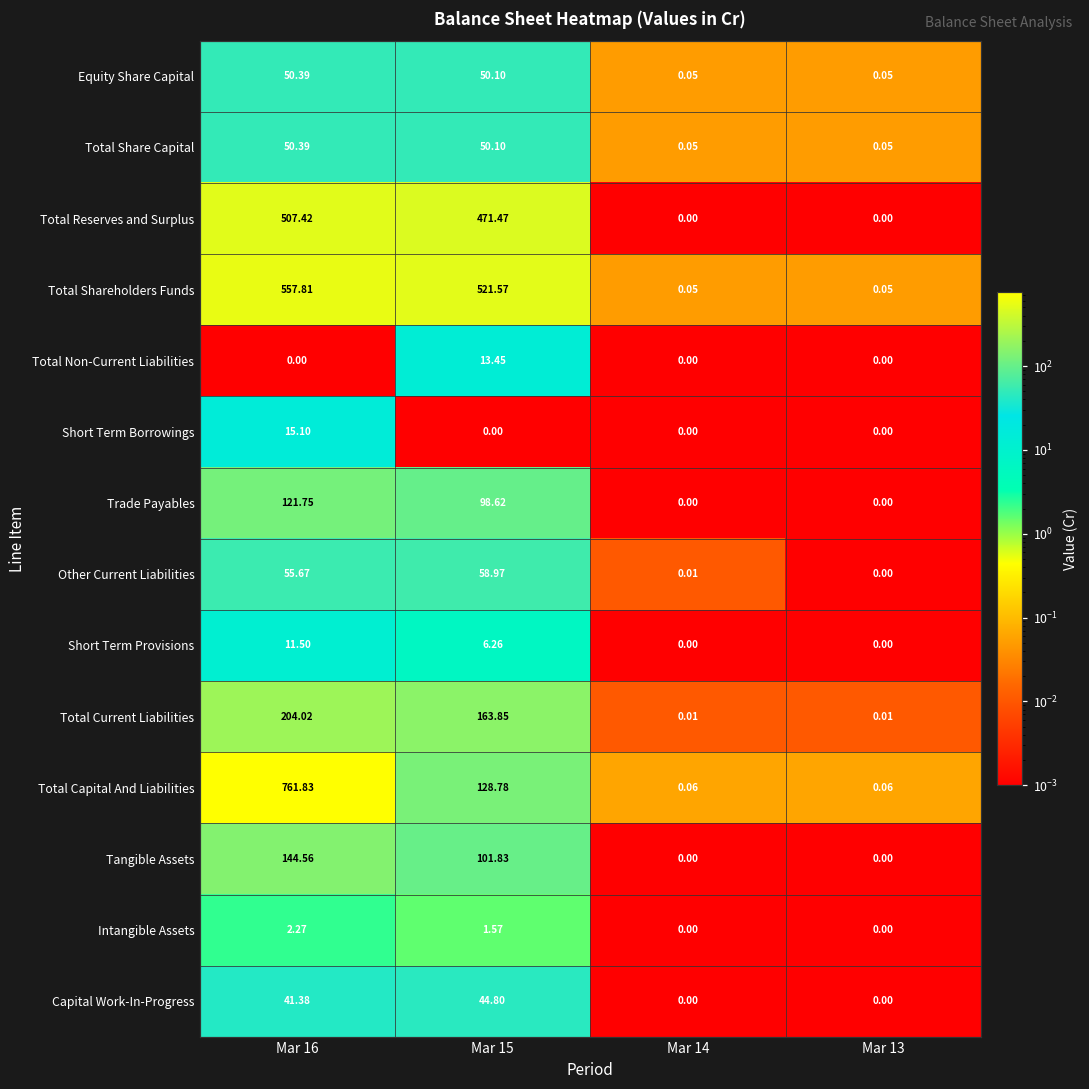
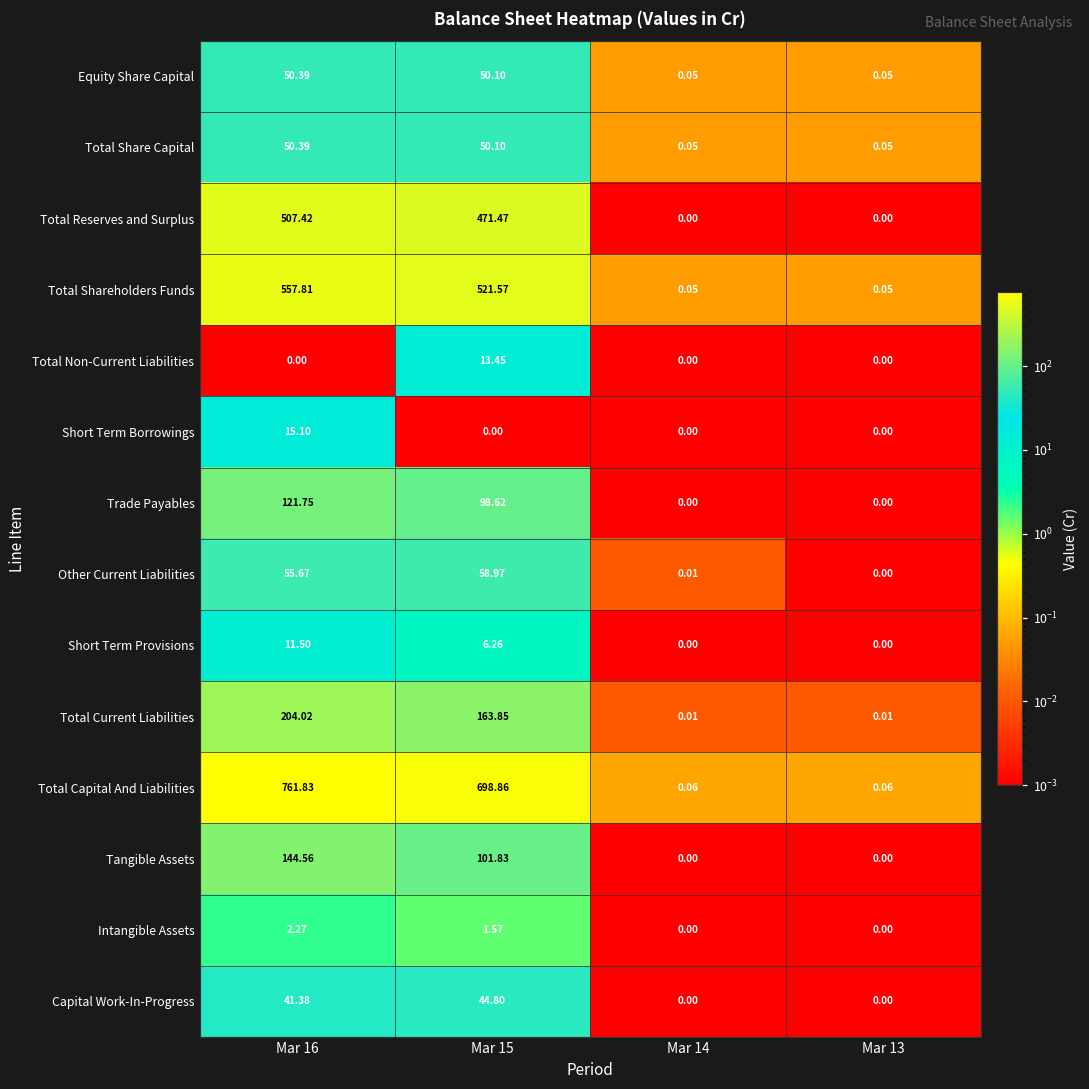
  {
    "Equity Share Capital": {
      "Mar 16": 50.39,
      "Mar 15": 50.10,
      "Mar 14": 0.05,
      "Mar 13": 0.05
    },
    "Total Share Capital": {
      "Mar 16": 50.39,
      "Mar 15": 50.10,
      "Mar 14": 0.05,
      "Mar 13": 0.05
    },
    "Total Reserves and Surplus": {
      "Mar 16": 507.42,
      "Mar 15": 471.47,
      "Mar 14": 0.00,
      "Mar 13": 0.00
    },
    "Total Shareholders Funds": {
      "Mar 16": 557.81,
      "Mar 15": 521.57,
      "Mar 14": 0.05,
      "Mar 13": 0.05
    },
    "Total Non-Current Liabilities": {
      "Mar 16": 0.00,
      "Mar 15": 13.45,
      "Mar 14": 0.00,
      "Mar 13": 0.00
    },
    "Short Term Borrowings": {
      "Mar 16": 15.10,
      "Mar 15": 0.00,
      "Mar 14": 0.00,
      "Mar 13": 0.00
    },
    "Trade Payables": {
      "Mar 16": 121.75,
      "Mar 15": 98.62,
      "Mar 14": 0.00,
      "Mar 13": 0.00
    },
    "Other Current Liabilities": {
      "Mar 16": 55.67,
      "Mar 15": 58.97,
      "Mar 14": 0.01,
      "Mar 13": 0.00
    },
    "Short Term Provisions": {
      "Mar 16": 11.50,
      "Mar 15": 6.26,
      "Mar 14": 0.00,
      "Mar 13": 0.00
    },
    "Total Current Liabilities": {
      "Mar 16": 204.02,
      "Mar 15": 163.85,
      "Mar 14": 0.01,
      "Mar 13": 0.01
    },
    "Total Capital And Liabilities": {
      "Mar 16": 761.83,
-     "Mar 15": 128.78,
+     "Mar 15": 698.86,
      "Mar 14": 0.06,
      "Mar 13": 0.06
    },
    "Tangible Assets": {
      "Mar 16": 144.56,
      "Mar 15": 101.83,
      "Mar 14": 0.00,
      "Mar 13": 0.00
    },
    "Intangible Assets": {
      "Mar 16": 2.27,
      "Mar 15": 1.57,
      "Mar 14": 0.00,
      "Mar 13": 0.00
    },
    "Capital Work-In-Progress": {
      "Mar 16": 41.38,
      "Mar 15": 44.80,
      "Mar 14": 0.00,
      "Mar 13": 0.00
    }
  }
